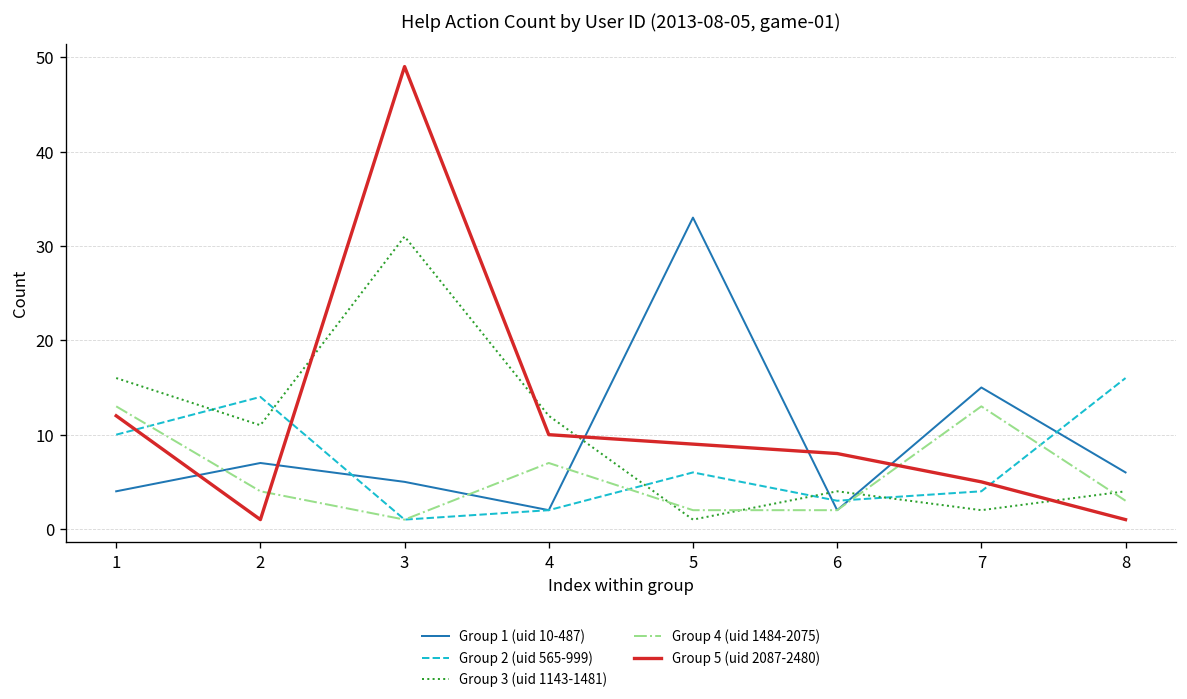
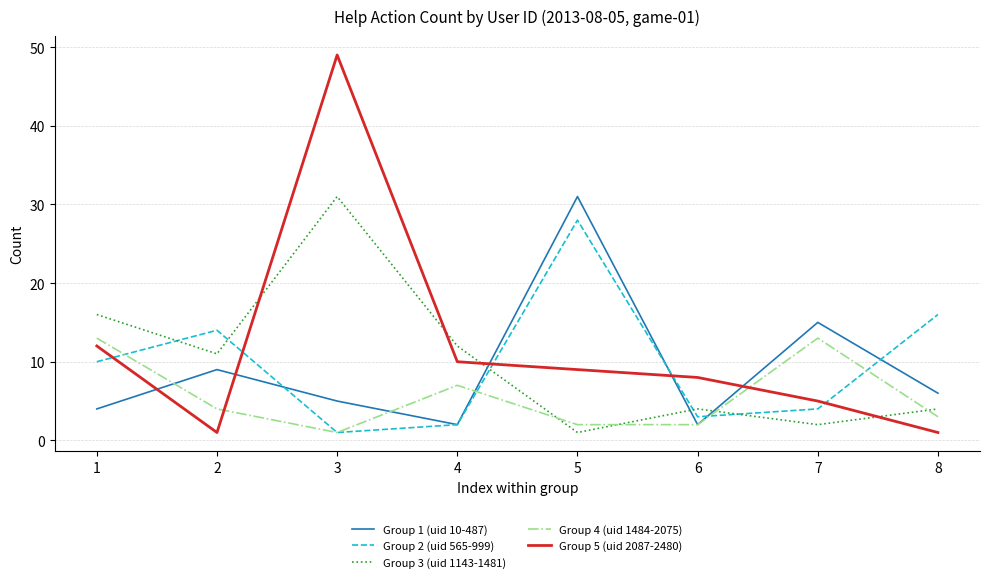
  {
    "Group 1 (uid 10-487)": {
      "1": 4,
-     "2": 7,
+     "2": 9,
      "3": 5,
-     "5": 33,
+     "5": 31,
      "7": 15,
      "8": 6
    },
    "Group 2 (uid 565-999)": {
      "1": 10,
      "2": 14,
-     "5": 6,
+     "5": 28,
      "6": 3,
      "7": 4,
      "8": 16
    },
    "Group 3 (uid 1143-1481)": {
      "1": 16,
      "2": 11,
      "3": 31,
      "4": 12,
      "5": 1,
      "6": 4,
      "7": 2,
      "8": 4
    },
    "Group 4 (uid 1484-2075)": {
      "1": 13,
      "2": 4,
      "4": 7,
      "5": 2,
      "7": 13,
      "8": 3
    },
    "Group 5 (uid 2087-2480)": {
      "1": 12,
      "2": 1,
      "3": 49,
      "4": 10,
      "5": 9,
      "6": 8,
      "7": 5,
      "8": 1
    }
  }
